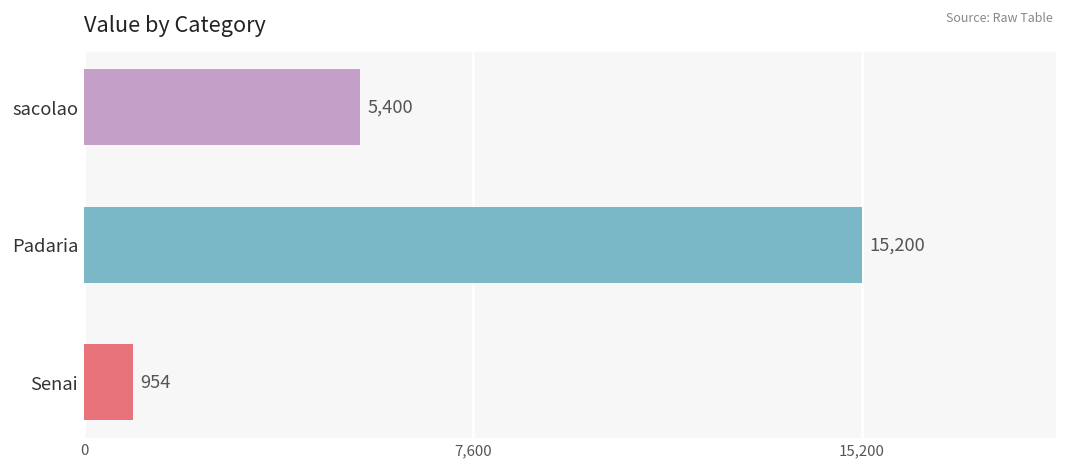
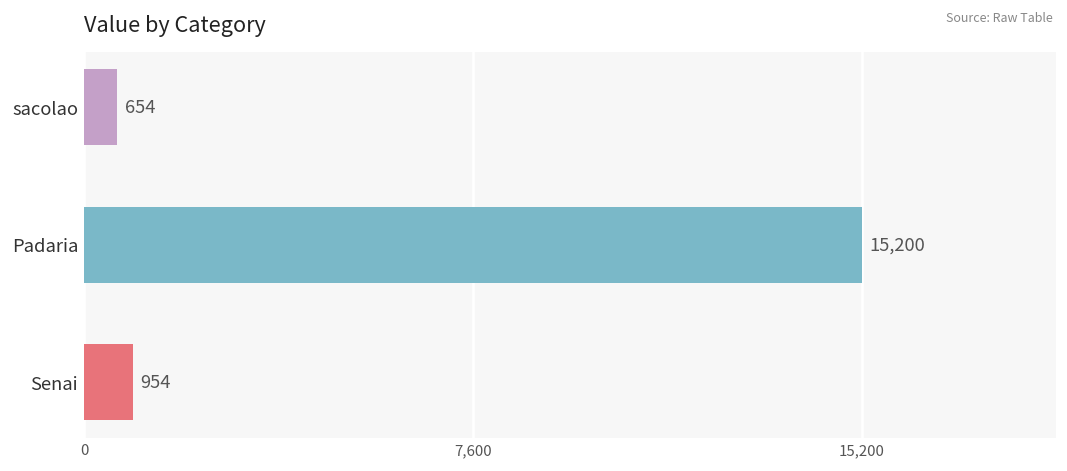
  {
-   "sacolao": "5,400",
+   "sacolao": "654",
    "Padaria": "15,200",
    "Senai": "954"
  }
